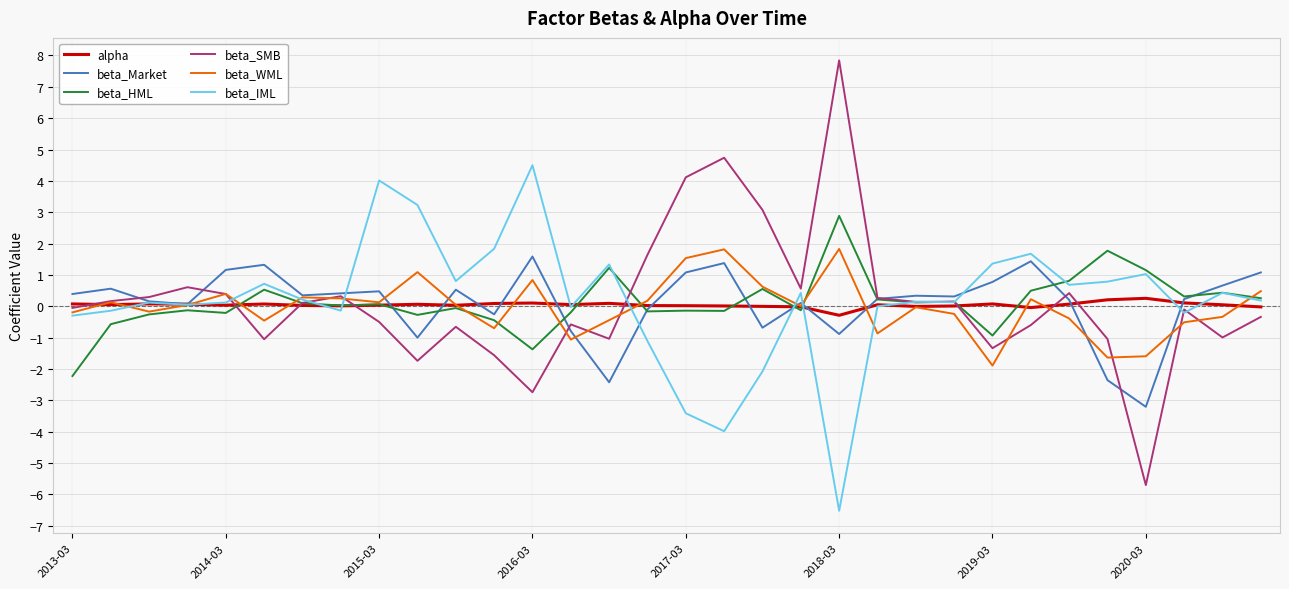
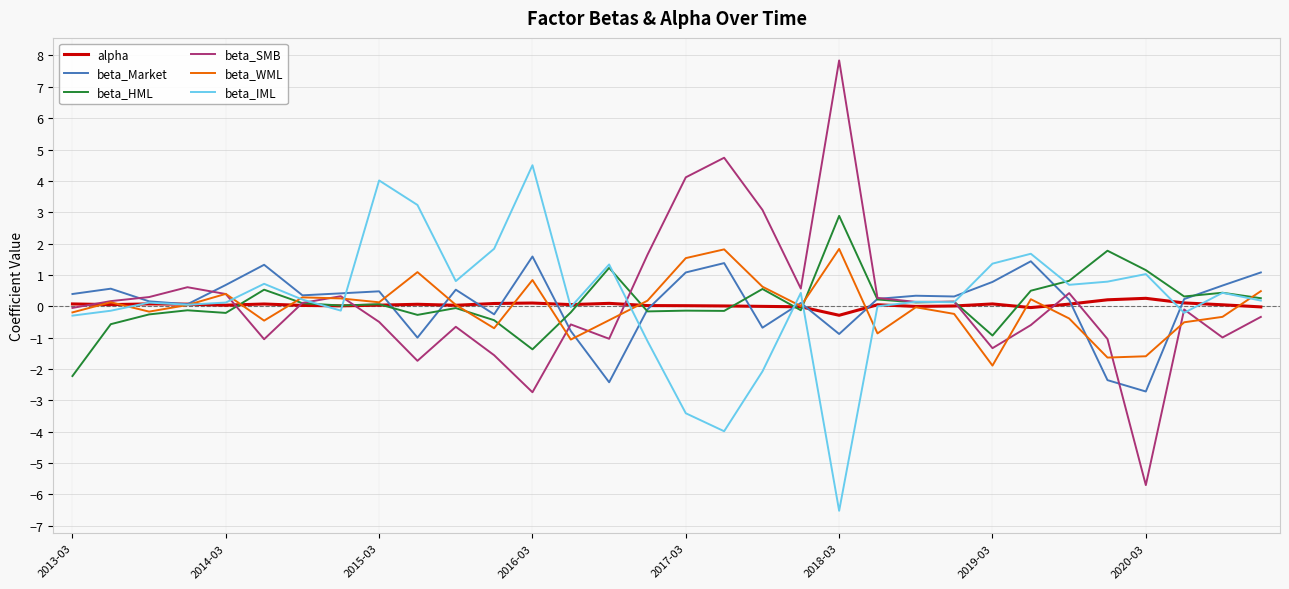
  {
    "alpha": {
      "2013-03": 0.1,
      "2014-03": 0.0,
      "2016-03": 0.1,
      "2017-03": 0.0,
      "2018-03": -0.3,
      "2019-03": 0.1,
      "2020-03": 0.3
    },
    "beta_Market": {
      "2013-03": 0.4,
-     "2014-03": 1.2,
+     "2014-03": 0.7,
      "2015-03": 0.5,
      "2016-03": 1.6,
      "2017-03": 1.1,
      "2018-03": -0.9,
      "2019-03": 0.8,
-     "2020-03": -3.2
+     "2020-03": -2.7
    },
    "beta_HML": {
      "2013-03": -2.2,
      "2014-03": -0.2,
      "2016-03": -1.4,
      "2017-03": -0.1,
      "2018-03": 2.9,
      "2019-03": -0.9,
      "2020-03": 1.2
    },
    "beta_SMB": {
      "2013-03": -0.1,
      "2015-03": -0.5,
      "2016-03": -2.7,
      "2017-03": 4.1,
      "2018-03": 7.8,
      "2019-03": -1.3,
      "2020-03": -5.7
    },
    "beta_WML": {
      "2013-03": -0.2,
      "2016-03": 0.8,
      "2017-03": 1.5,
      "2018-03": 1.8,
      "2019-03": -1.9,
      "2020-03": -1.6
    },
    "beta_IML": {
      "2013-03": -0.3,
      "2014-03": 0.1,
      "2015-03": 4.0,
      "2016-03": 4.5,
      "2017-03": -3.4,
      "2018-03": -6.5,
      "2019-03": 1.4,
      "2020-03": 1.0
    }
  }
